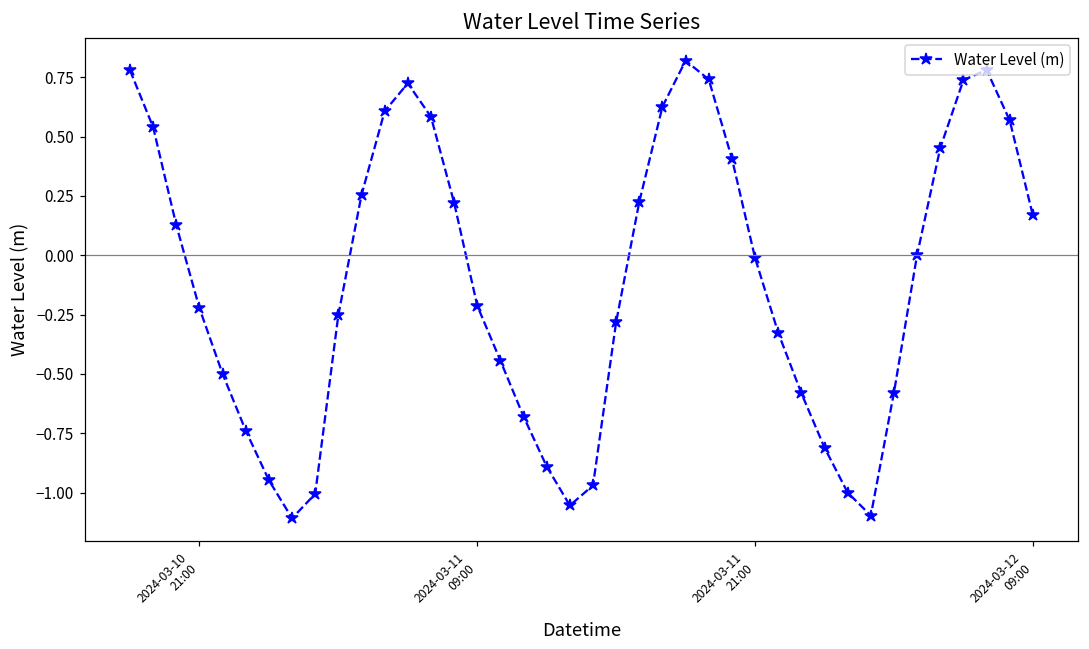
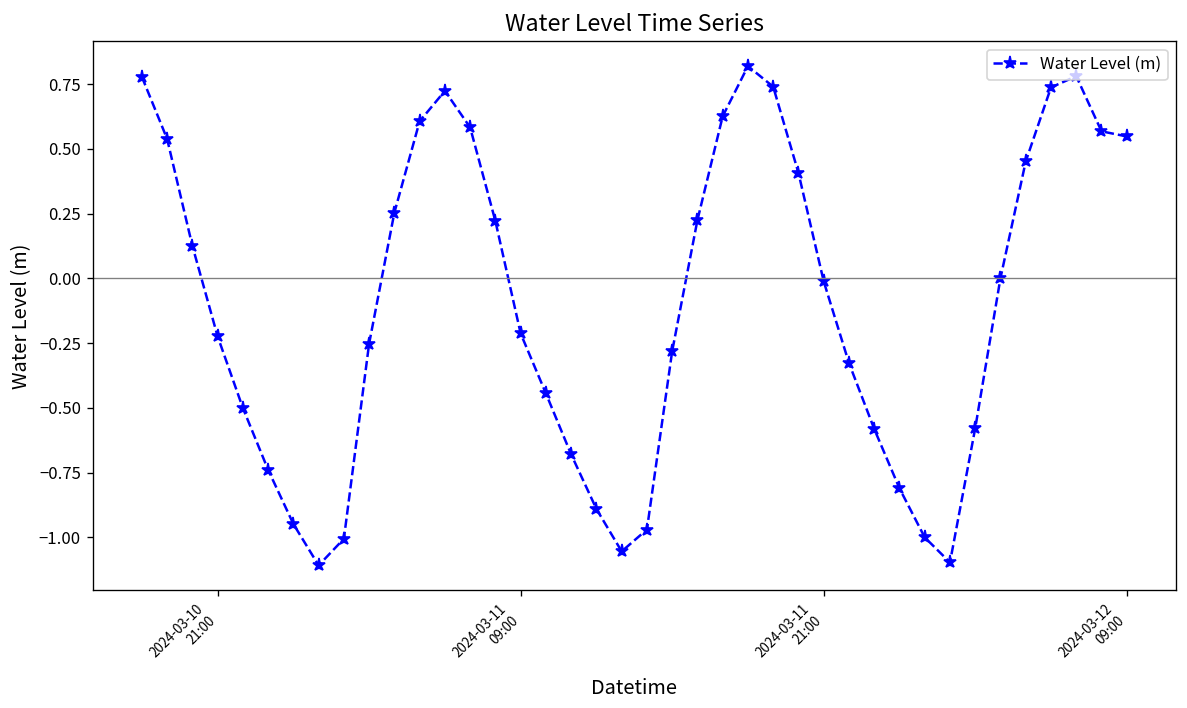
  {
    "2024-03-10 21:00": -0.22,
    "2024-03-11 09:00": -0.21,
    "2024-03-11 21:00": -0.01,
-   "2024-03-12 09:00": 0.17
+   "2024-03-12 09:00": 0.55
  }
